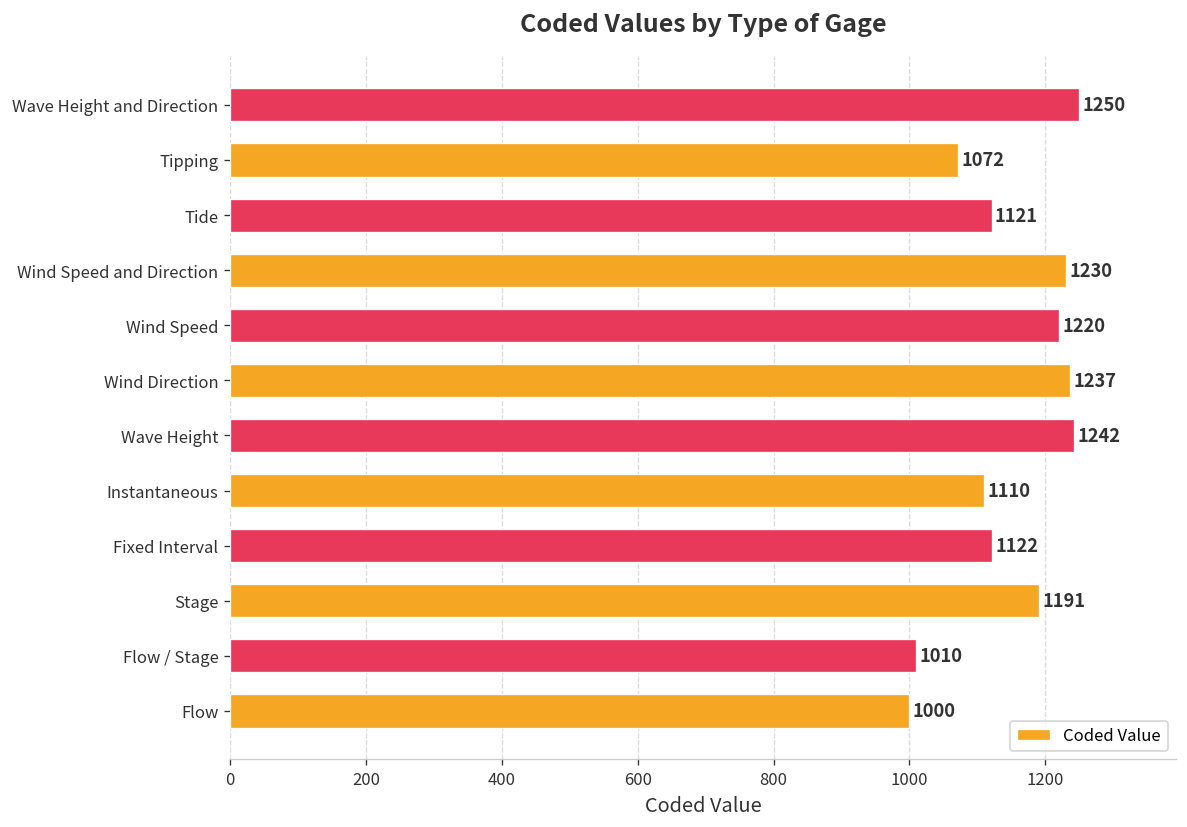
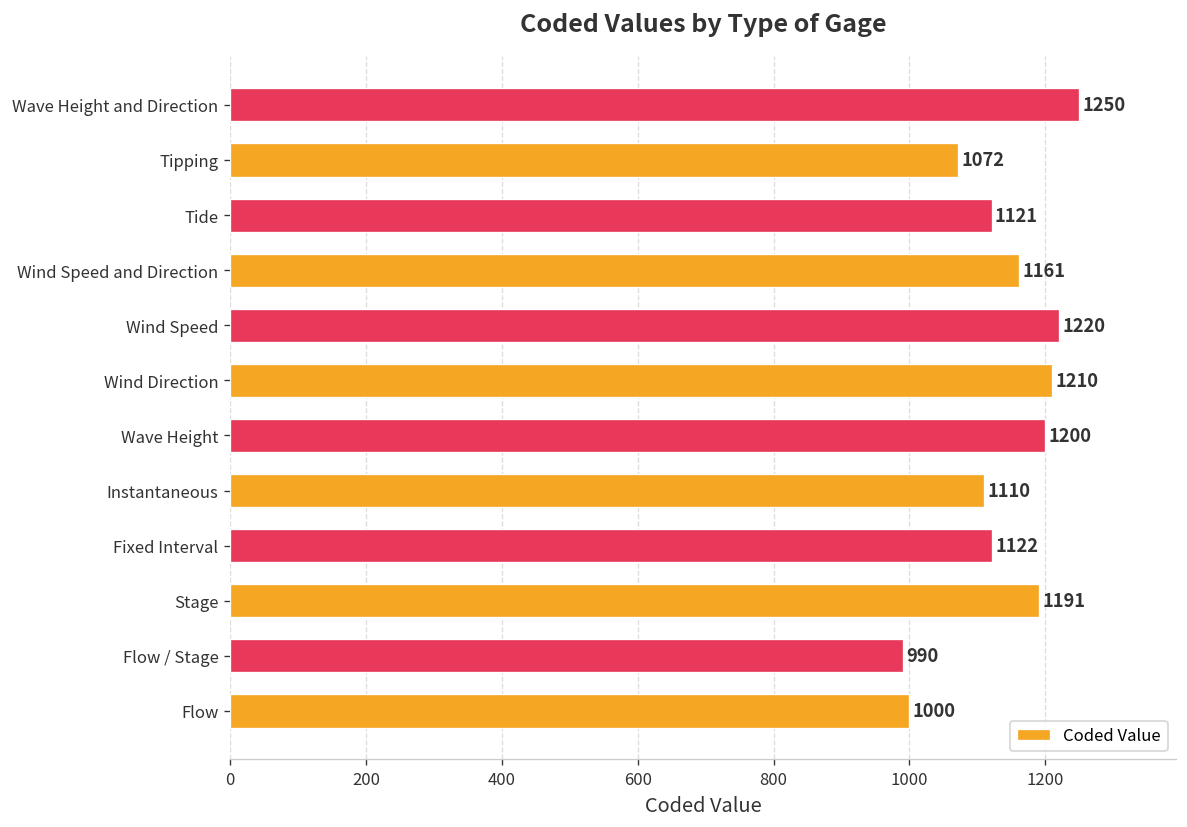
  {
    "Wave Height and Direction": 1250,
    "Tipping": 1072,
    "Tide": 1121,
-   "Wind Speed and Direction": 1230,
+   "Wind Speed and Direction": 1161,
    "Wind Speed": 1220,
-   "Wind Direction": 1237,
-   "Wave Height": 1242,
+   "Wind Direction": 1210,
+   "Wave Height": 1200,
    "Instantaneous": 1110,
    "Fixed Interval": 1122,
    "Stage": 1191,
-   "Flow / Stage": 1010,
+   "Flow / Stage": 990,
    "Flow": 1000
  }
